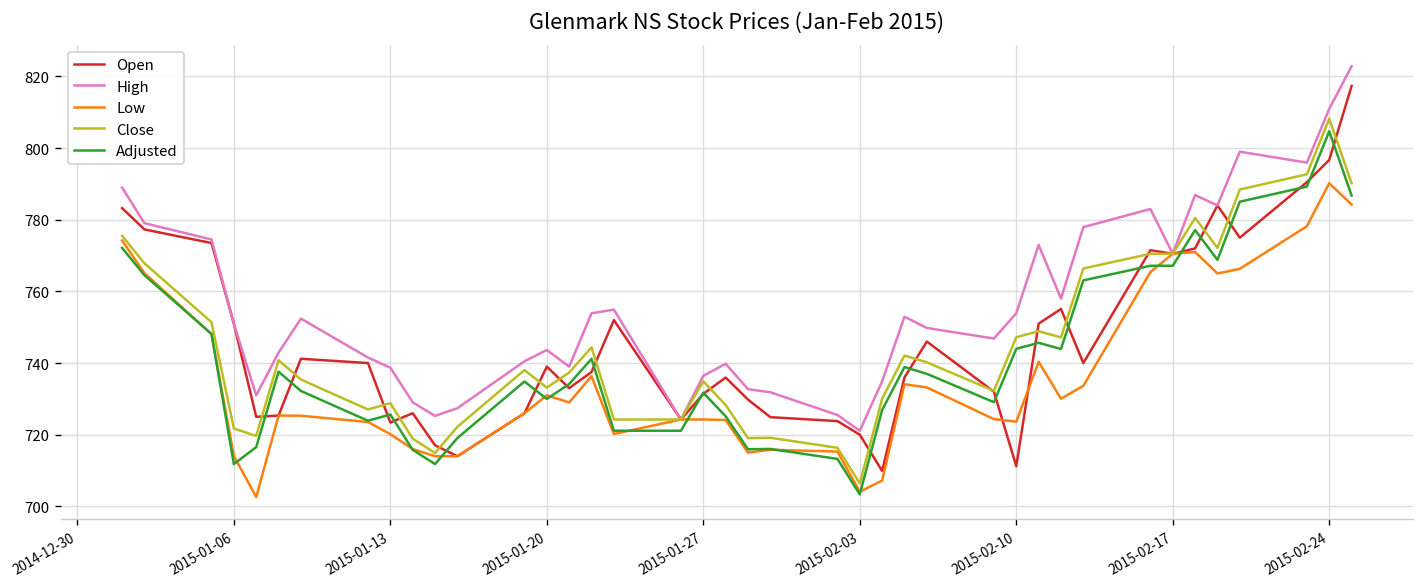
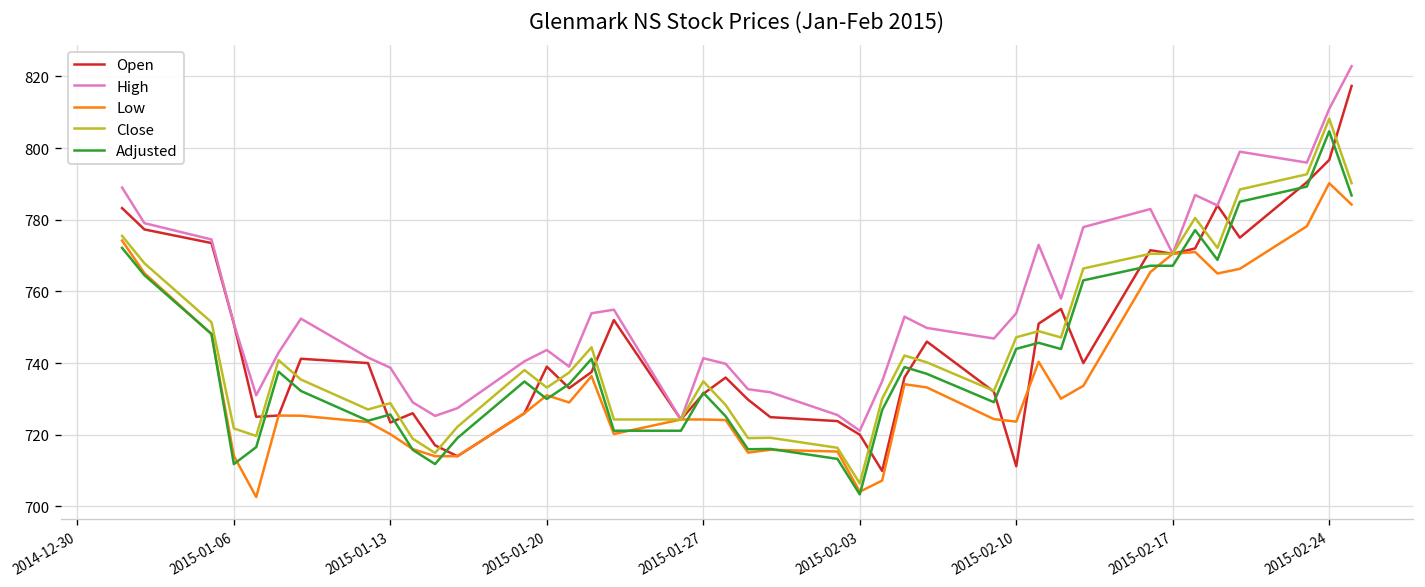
  {
    "Open": {
      "2015-01-13": 723,
      "2015-01-20": 739,
      "2015-02-03": 720,
      "2015-02-10": 711,
      "2015-02-24": 797
    },
    "High": {
      "2015-01-13": 739,
      "2015-01-20": 744,
-     "2015-01-27": 736,
+     "2015-01-27": 741,
      "2015-02-03": 721,
      "2015-02-10": 754,
      "2015-02-24": 811
    },
    "Low": {
      "2015-01-06": 714,
      "2015-01-13": 720,
      "2015-01-20": 731,
      "2015-01-27": 724,
      "2015-02-10": 724,
      "2015-02-24": 790
    },
    "Close": {
      "2015-01-06": 722,
      "2015-01-13": 729,
      "2015-01-20": 733,
      "2015-01-27": 735,
      "2015-02-03": 706,
      "2015-02-10": 747,
      "2015-02-24": 808
    },
    "Adjusted": {
      "2015-01-06": 712,
      "2015-01-13": 726,
      "2015-01-20": 730,
      "2015-02-10": 744,
      "2015-02-17": 767,
      "2015-02-24": 805
    }
  }
